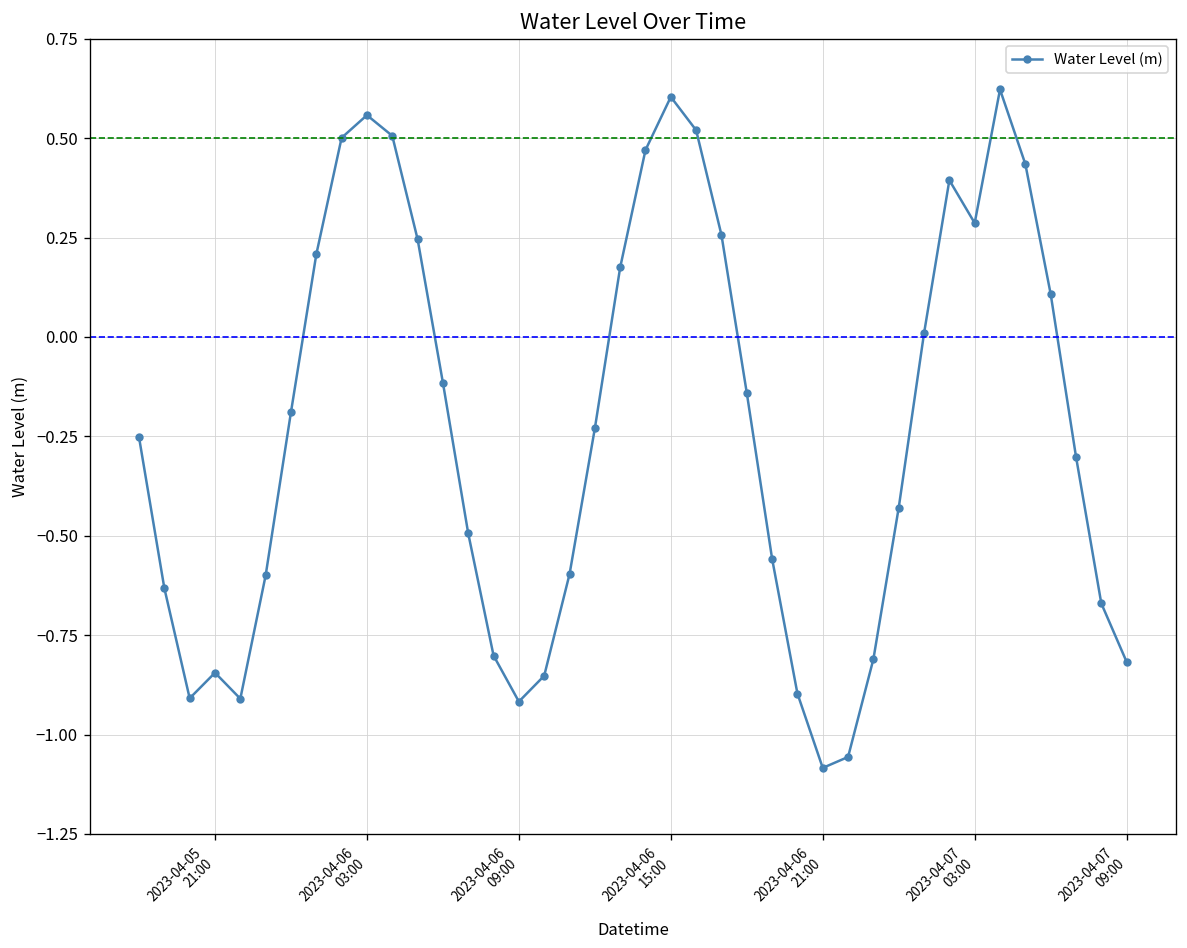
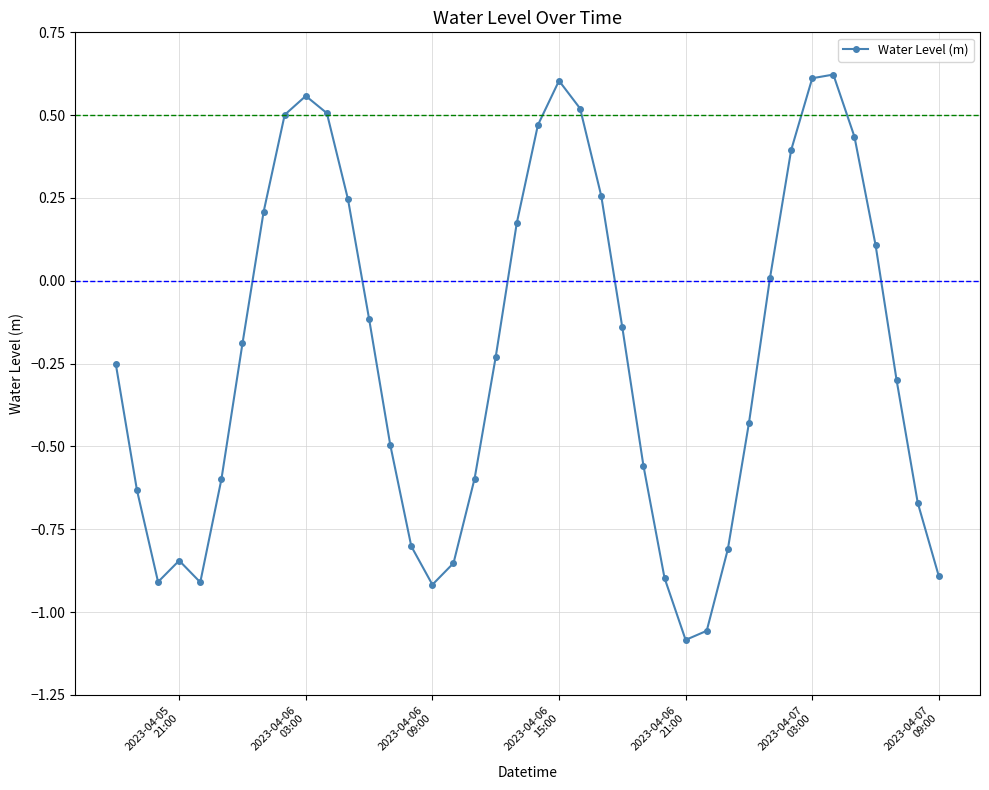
  {
    "2023-04-05 21:00": -0.84,
    "2023-04-06 03:00": 0.56,
    "2023-04-06 09:00": -0.92,
    "2023-04-06 15:00": 0.60,
    "2023-04-06 21:00": -1.08,
-   "2023-04-07 03:00": 0.29,
-   "2023-04-07 09:00": -0.82
+   "2023-04-07 03:00": 0.61,
+   "2023-04-07 09:00": -0.89
  }
